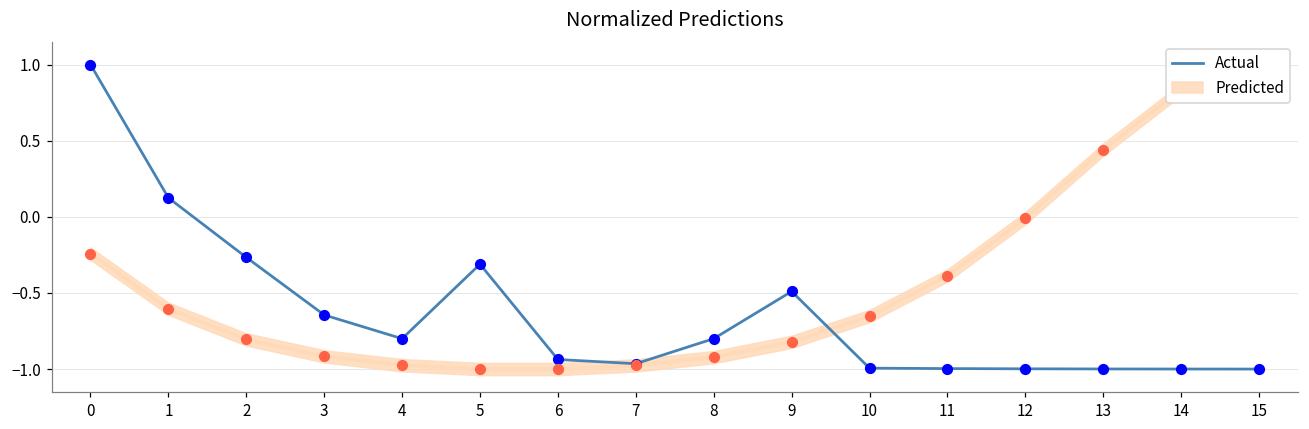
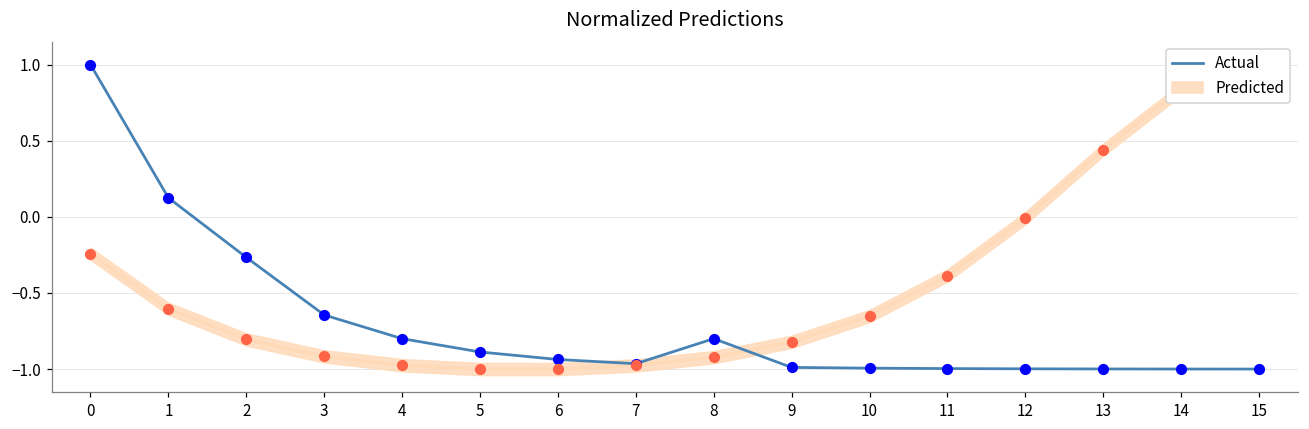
  {
    "Actual": {
      "0": 1.00,
      "1": 0.12,
      "2": -0.27,
      "3": -0.64,
      "4": -0.80,
-     "5": -0.31,
+     "5": -0.89,
      "6": -0.94,
      "8": -0.80,
-     "9": -0.49,
+     "9": -0.99,
      "10": -0.99,
      "11": -1.00,
      "12": -1.00,
      "13": -1.00,
      "14": -1.00,
      "15": -1.00
    }
  }
